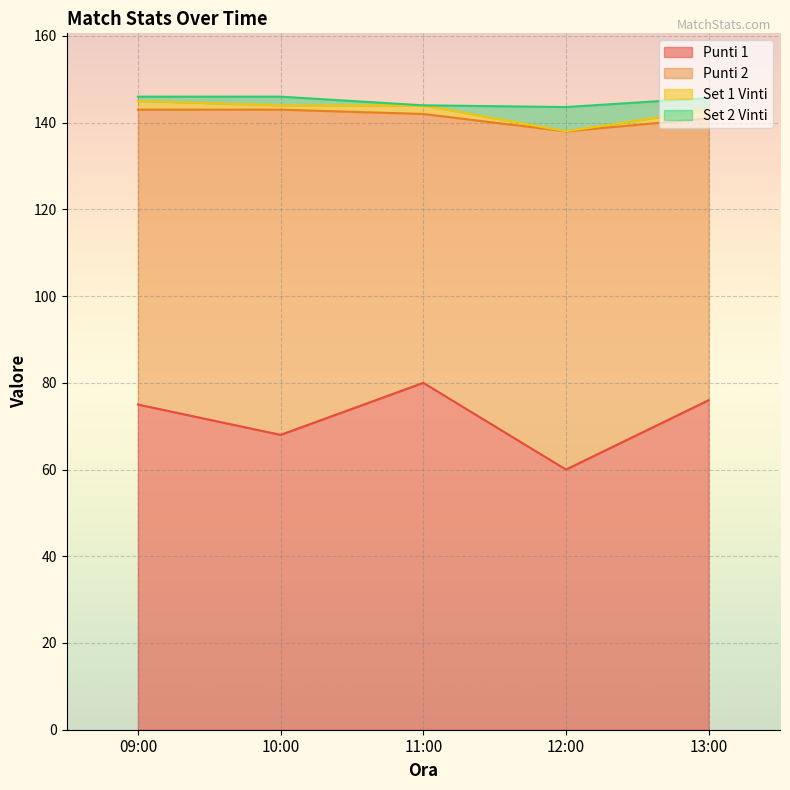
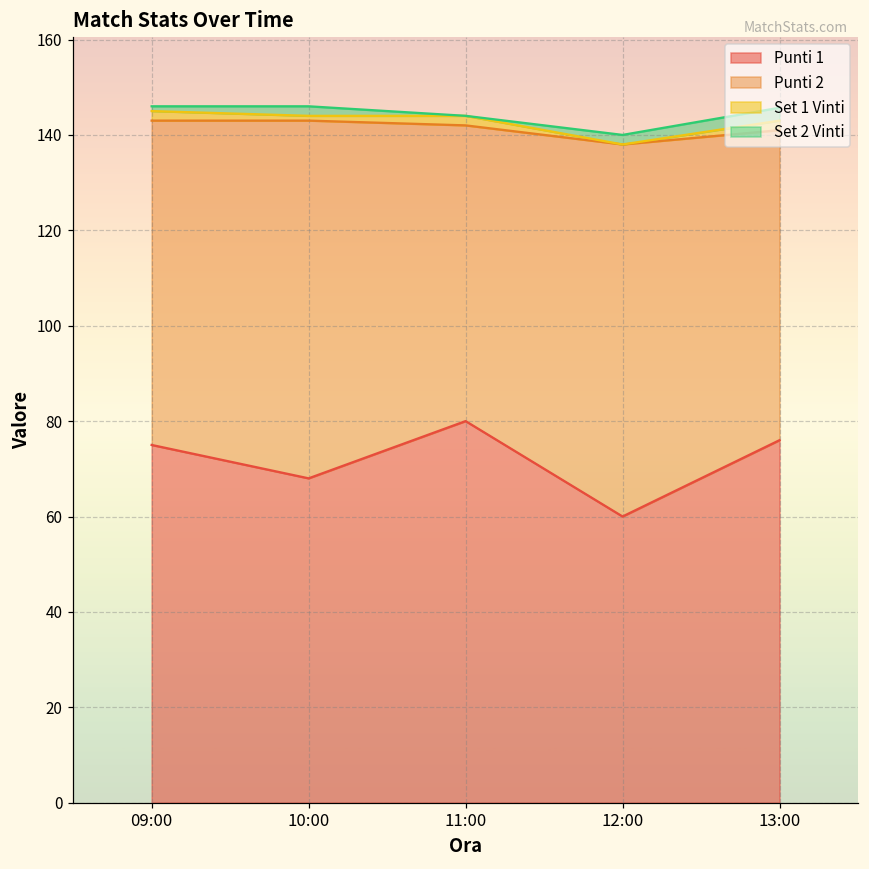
  {
    "Set 2 Vinti": {
      "09:00": 1,
      "10:00": 2,
-     "12:00": 6
+     "12:00": 2
    }
  }
